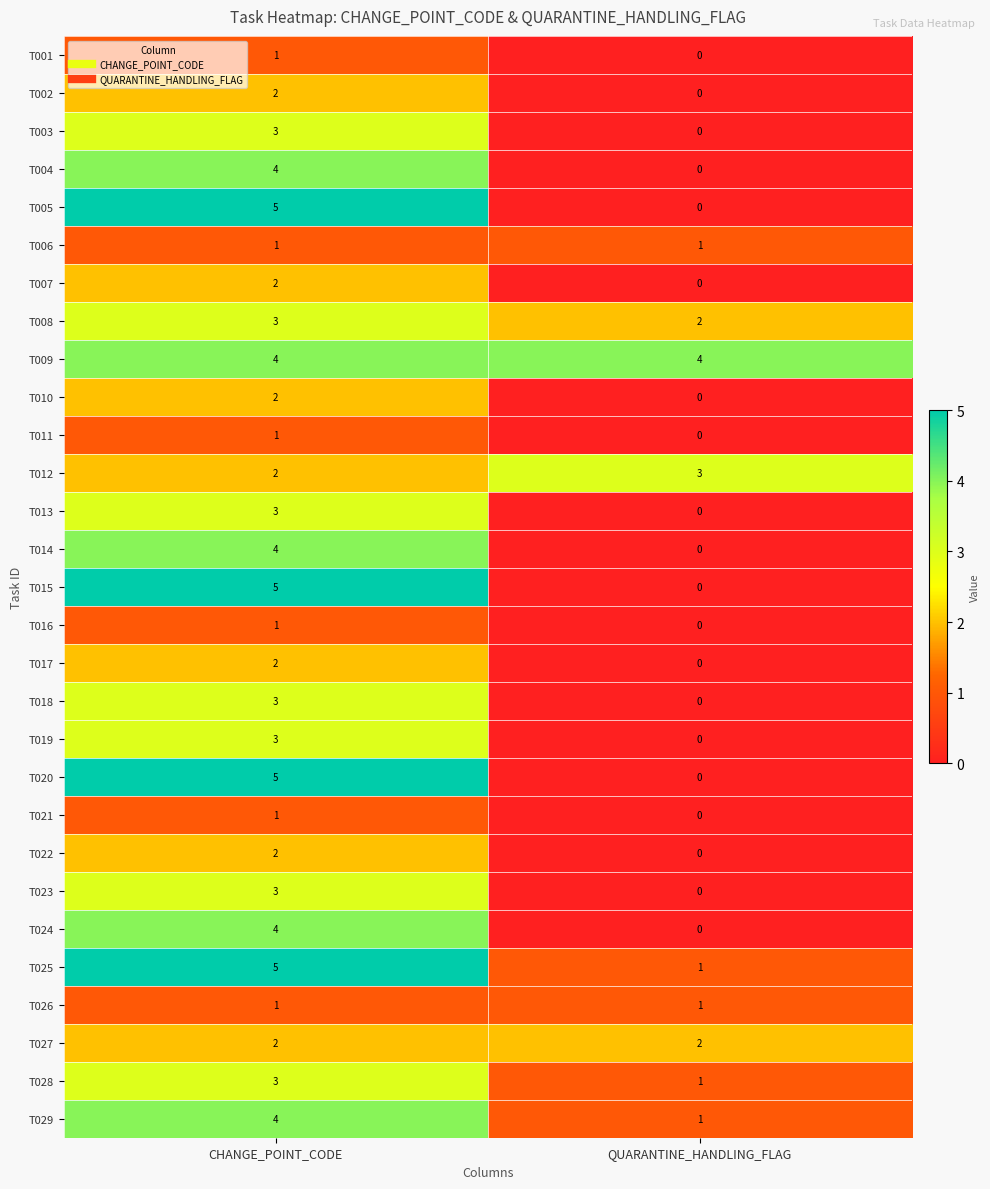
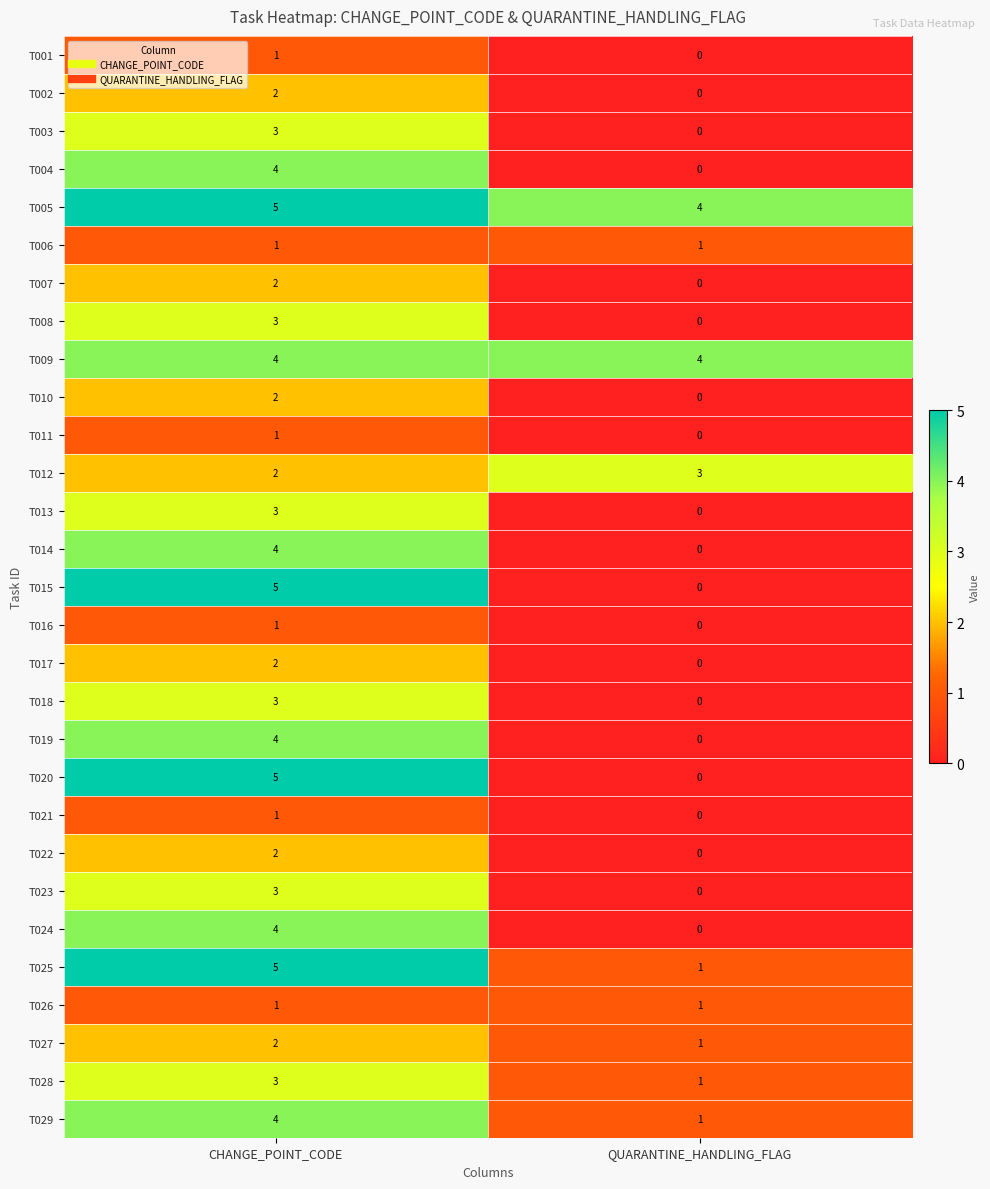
  {
    "T001": {
      "CHANGE_POINT_CODE": 1,
      "QUARANTINE_HANDLING_FLAG": 0
    },
    "T002": {
      "CHANGE_POINT_CODE": 2,
      "QUARANTINE_HANDLING_FLAG": 0
    },
    "T003": {
      "CHANGE_POINT_CODE": 3,
      "QUARANTINE_HANDLING_FLAG": 0
    },
    "T004": {
      "CHANGE_POINT_CODE": 4,
      "QUARANTINE_HANDLING_FLAG": 0
    },
    "T005": {
      "CHANGE_POINT_CODE": 5,
-     "QUARANTINE_HANDLING_FLAG": 0
+     "QUARANTINE_HANDLING_FLAG": 4
    },
    "T006": {
      "CHANGE_POINT_CODE": 1,
      "QUARANTINE_HANDLING_FLAG": 1
    },
    "T007": {
      "CHANGE_POINT_CODE": 2,
      "QUARANTINE_HANDLING_FLAG": 0
    },
    "T008": {
      "CHANGE_POINT_CODE": 3,
-     "QUARANTINE_HANDLING_FLAG": 2
+     "QUARANTINE_HANDLING_FLAG": 0
    },
    "T009": {
      "CHANGE_POINT_CODE": 4,
      "QUARANTINE_HANDLING_FLAG": 4
    },
    "T010": {
      "CHANGE_POINT_CODE": 2,
      "QUARANTINE_HANDLING_FLAG": 0
    },
    "T011": {
      "CHANGE_POINT_CODE": 1,
      "QUARANTINE_HANDLING_FLAG": 0
    },
    "T012": {
      "CHANGE_POINT_CODE": 2,
      "QUARANTINE_HANDLING_FLAG": 3
    },
    "T013": {
      "CHANGE_POINT_CODE": 3,
      "QUARANTINE_HANDLING_FLAG": 0
    },
    "T014": {
      "CHANGE_POINT_CODE": 4,
      "QUARANTINE_HANDLING_FLAG": 0
    },
    "T015": {
      "CHANGE_POINT_CODE": 5,
      "QUARANTINE_HANDLING_FLAG": 0
    },
    "T016": {
      "CHANGE_POINT_CODE": 1,
      "QUARANTINE_HANDLING_FLAG": 0
    },
    "T017": {
      "CHANGE_POINT_CODE": 2,
      "QUARANTINE_HANDLING_FLAG": 0
    },
    "T018": {
      "CHANGE_POINT_CODE": 3,
      "QUARANTINE_HANDLING_FLAG": 0
    },
    "T019": {
-     "CHANGE_POINT_CODE": 3,
+     "CHANGE_POINT_CODE": 4,
      "QUARANTINE_HANDLING_FLAG": 0
    },
    "T020": {
      "CHANGE_POINT_CODE": 5,
      "QUARANTINE_HANDLING_FLAG": 0
    },
    "T021": {
      "CHANGE_POINT_CODE": 1,
      "QUARANTINE_HANDLING_FLAG": 0
    },
    "T022": {
      "CHANGE_POINT_CODE": 2,
      "QUARANTINE_HANDLING_FLAG": 0
    },
    "T023": {
      "CHANGE_POINT_CODE": 3,
      "QUARANTINE_HANDLING_FLAG": 0
    },
    "T024": {
      "CHANGE_POINT_CODE": 4,
      "QUARANTINE_HANDLING_FLAG": 0
    },
    "T025": {
      "CHANGE_POINT_CODE": 5,
      "QUARANTINE_HANDLING_FLAG": 1
    },
    "T026": {
      "CHANGE_POINT_CODE": 1,
      "QUARANTINE_HANDLING_FLAG": 1
    },
    "T027": {
      "CHANGE_POINT_CODE": 2,
-     "QUARANTINE_HANDLING_FLAG": 2
+     "QUARANTINE_HANDLING_FLAG": 1
    },
    "T028": {
      "CHANGE_POINT_CODE": 3,
      "QUARANTINE_HANDLING_FLAG": 1
    },
    "T029": {
      "CHANGE_POINT_CODE": 4,
      "QUARANTINE_HANDLING_FLAG": 1
    }
  }
